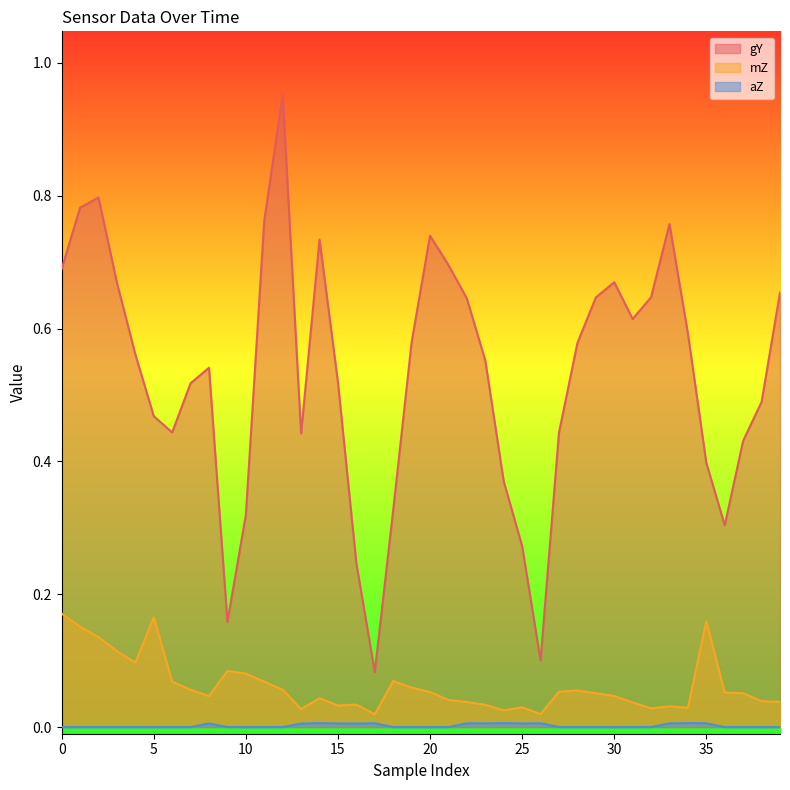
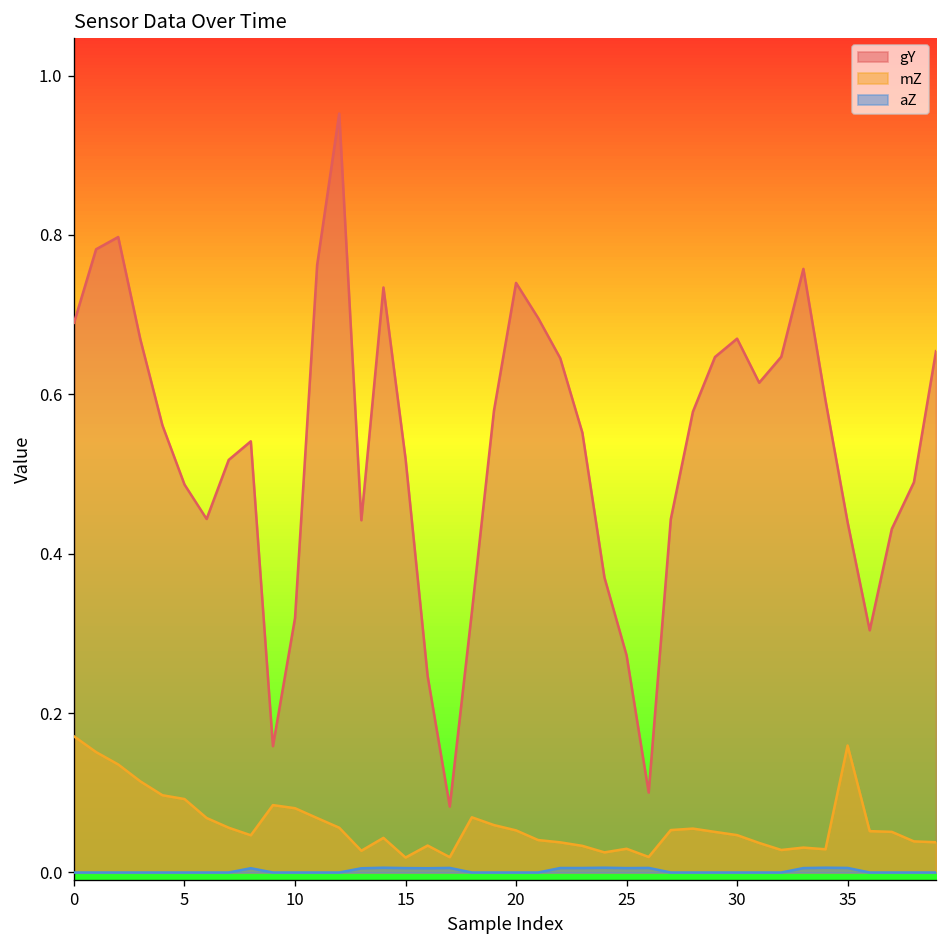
  {
    "gY": {
      "0": 0.69,
-     "5": 0.47,
+     "5": 0.49,
      "10": 0.32,
      "15": 0.52,
      "20": 0.74,
      "25": 0.27,
      "30": 0.67,
-     "35": 0.40
+     "35": 0.44
    },
    "mZ": {
      "0": 0.17,
-     "5": 0.17,
+     "5": 0.09,
      "10": 0.08,
-     "15": 0.03,
+     "15": 0.02,
      "20": 0.05,
      "25": 0.03,
      "30": 0.05,
      "35": 0.16
    },
    "aZ": {
      "0": 0.00,
      "5": 0.00,
      "10": 0.00,
      "15": 0.01,
      "20": 0.00,
      "25": 0.01,
      "30": 0.00,
      "35": 0.01
    }
  }
